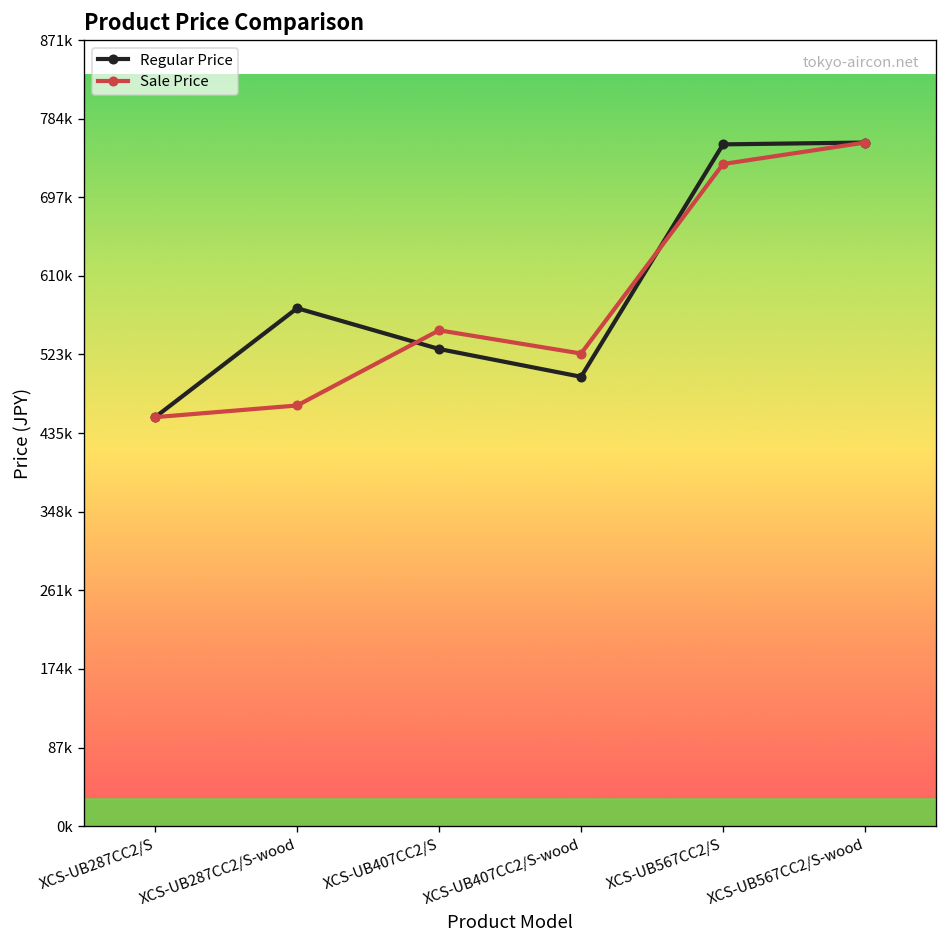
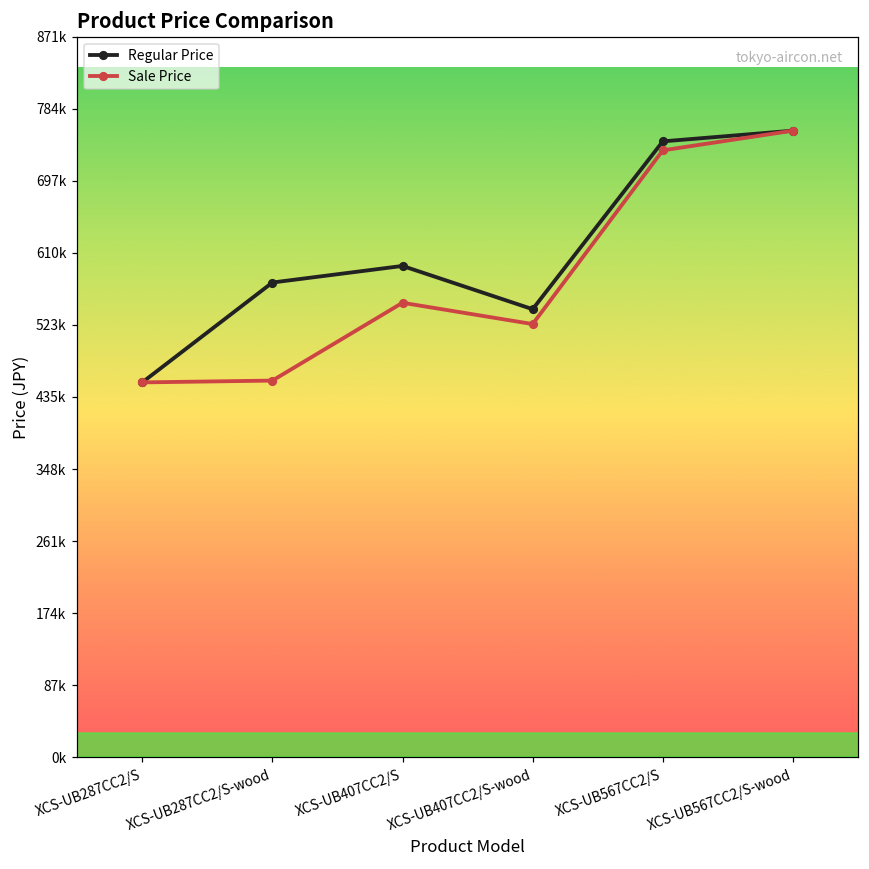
  {
    "Regular Price": {
      "XCS-UB287CC2/S-wood": 570000,
-     "XCS-UB407CC2/S": 530000,
-     "XCS-UB407CC2/S-wood": 500000,
-     "XCS-UB567CC2/S": 760000
+     "XCS-UB407CC2/S": 590000,
+     "XCS-UB407CC2/S-wood": 540000,
+     "XCS-UB567CC2/S": 750000
    },
    "Sale Price": {
-     "XCS-UB287CC2/S-wood": 470000,
+     "XCS-UB287CC2/S-wood": 460000,
      "XCS-UB407CC2/S": 550000,
      "XCS-UB407CC2/S-wood": 520000,
      "XCS-UB567CC2/S": 730000
    }
  }
